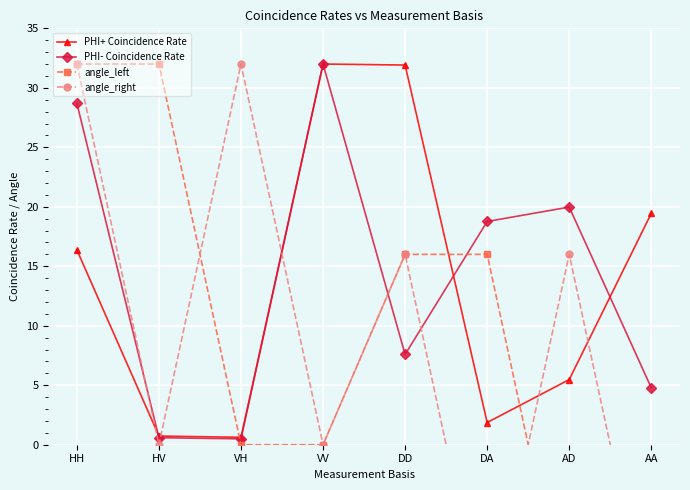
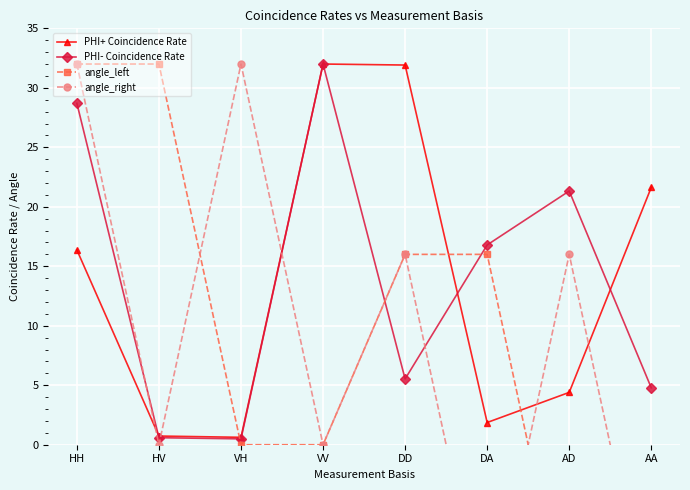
  {
    "PHI+ Coincidence Rate": {
      "HH": 16.4,
      "DD": 31.9,
      "DA": 1.9,
-     "AD": 5.5,
-     "AA": 19.4
+     "AD": 4.4,
+     "AA": 21.6
    },
    "PHI- Coincidence Rate": {
      "HH": 28.7,
-     "DD": 7.6,
-     "DA": 18.8,
-     "AD": 20.0,
+     "DD": 5.5,
+     "DA": 16.8,
+     "AD": 21.3,
      "AA": 4.8
    },
    "angle_left": {
      "VH": 0.0,
      "DA": 16.0
    },
    "angle_right": {
      "HV": 0.0,
      "VH": 32.0,
      "AD": 16.0
    }
  }
